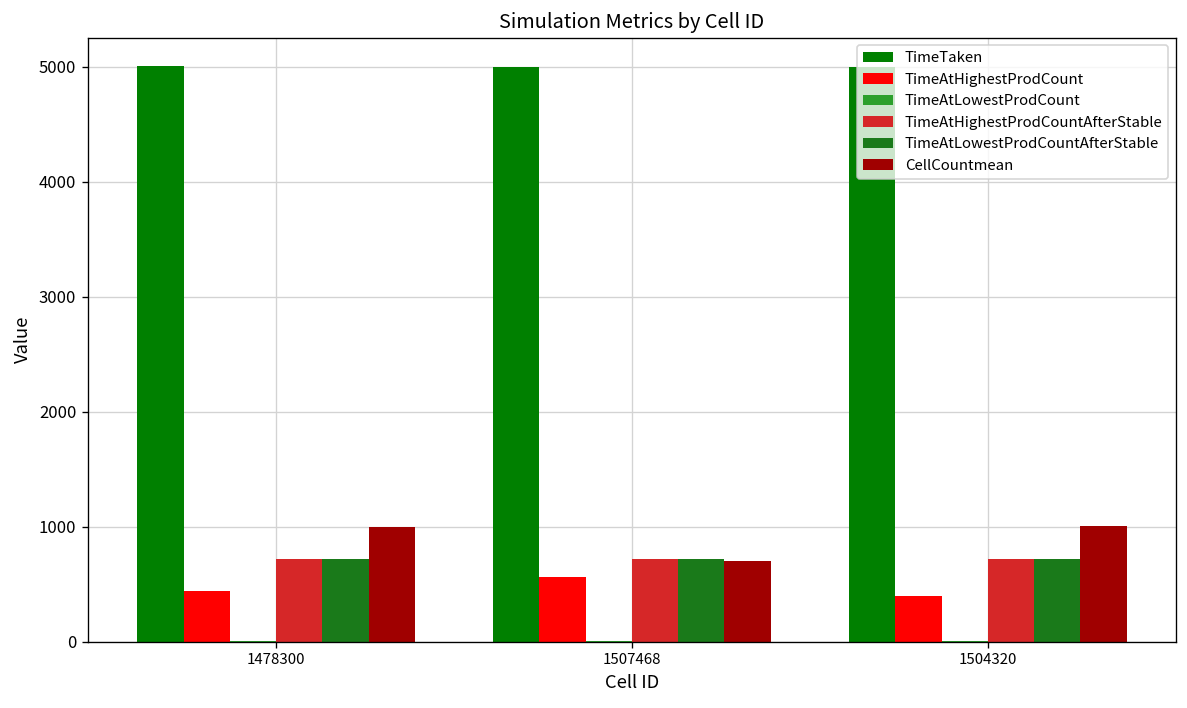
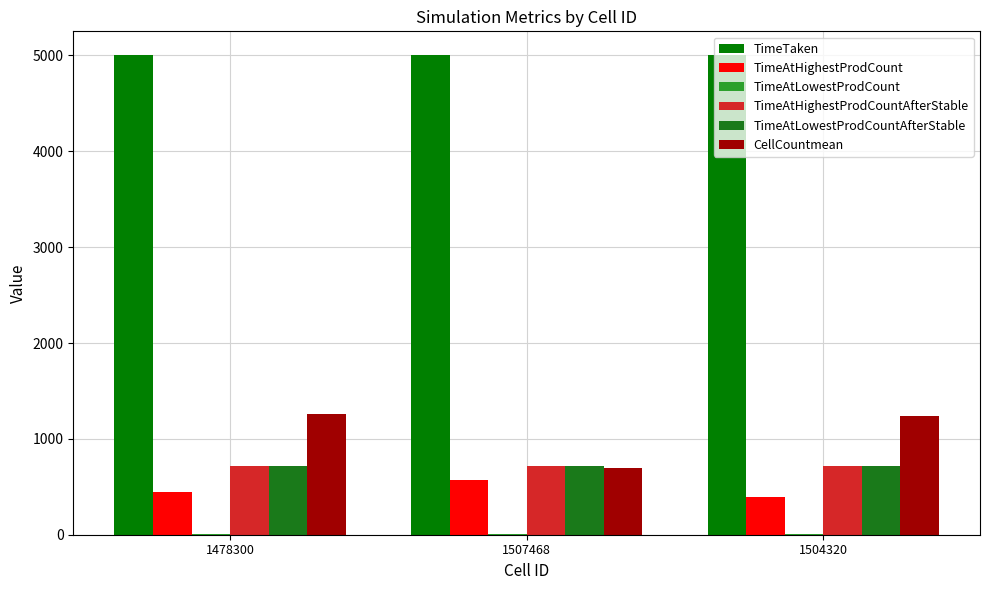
  {
    "TimeAtHighestProdCount": {
      "1478300": 400,
      "1507468": 600,
      "1504320": 400
    },
    "TimeAtHighestProdCountAfterStable": {
      "1478300": 700,
      "1507468": 700,
      "1504320": 700
    },
    "CellCountmean": {
-     "1478300": 1000,
+     "1478300": 1300,
      "1507468": 700,
-     "1504320": 1000
+     "1504320": 1200
    }
  }
